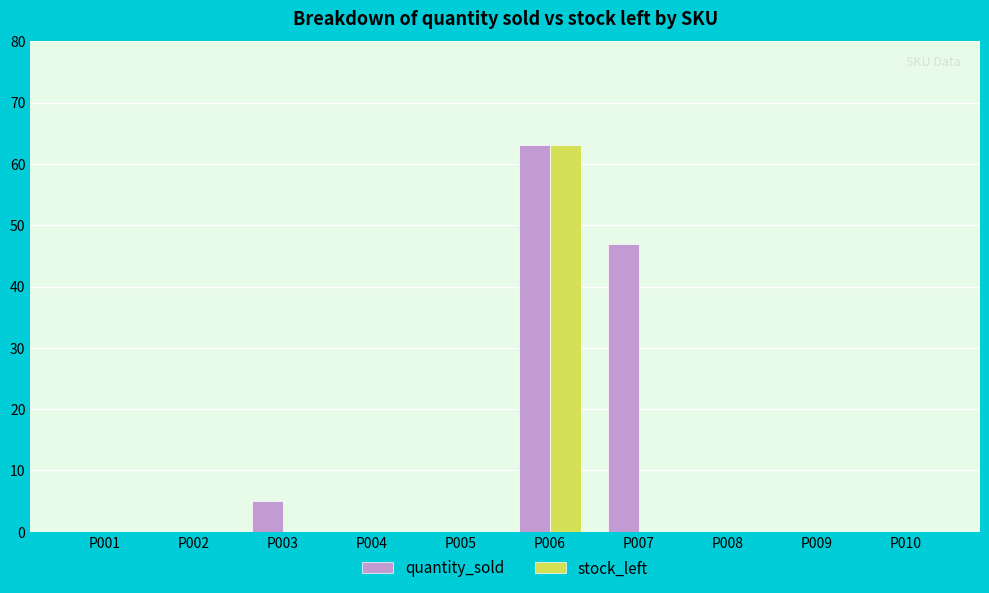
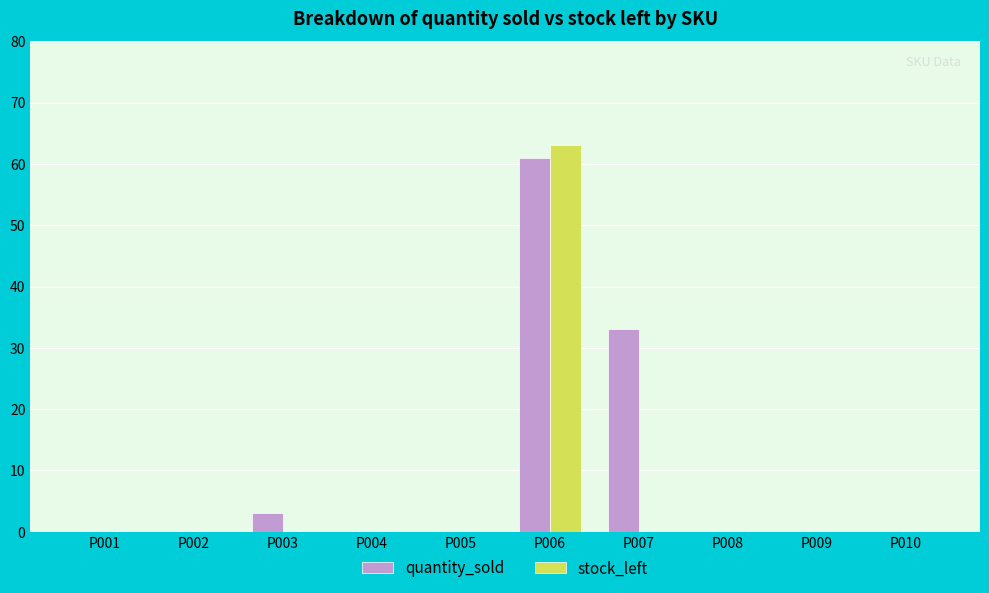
  {
    "quantity_sold": {
      "P001": 0,
      "P002": 0,
-     "P003": 5,
+     "P003": 3,
      "P004": 0,
      "P005": 0,
-     "P006": 63,
-     "P007": 47,
+     "P006": 61,
+     "P007": 33,
      "P008": 0,
      "P009": 0,
      "P010": 0
    },
    "stock_left": {
      "P001": 0,
      "P002": 0,
      "P003": 0,
      "P004": 0,
      "P005": 0,
      "P006": 63,
      "P007": 0,
      "P008": 0,
      "P009": 0,
      "P010": 0
    }
  }
